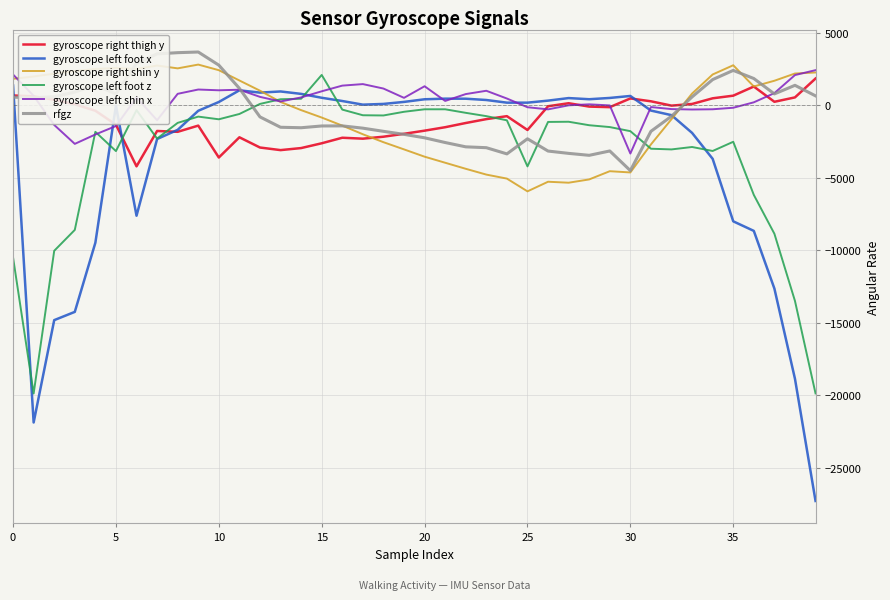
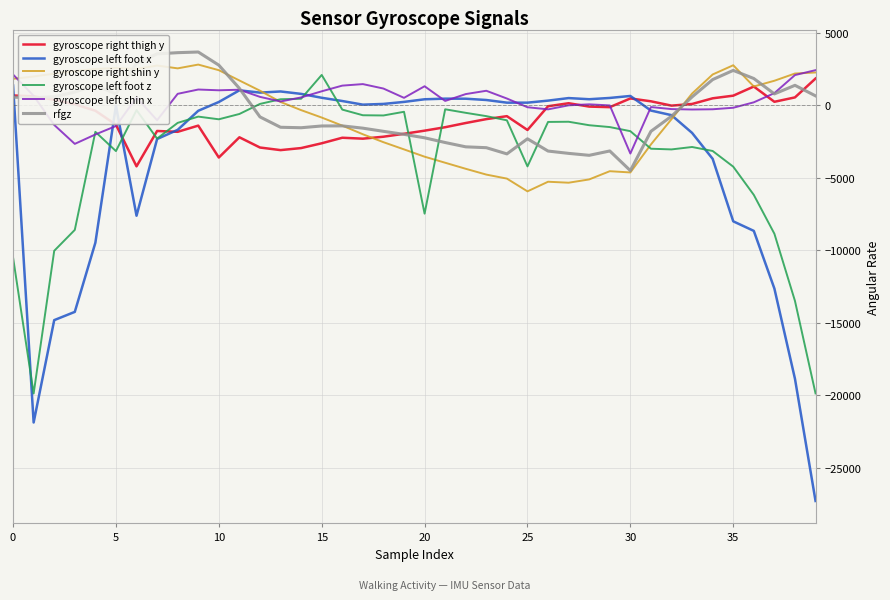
  {
    "gyroscope right thigh y": {
      "10": -3600,
      "15": -2600,
      "20": -1800,
      "25": -1700,
      "35": 600
    },
    "gyroscope left foot x": {
      "0": 1400,
      "10": 200,
      "15": 500,
      "20": 400,
      "25": 200,
      "35": -8000
    },
    "gyroscope right shin y": {
      "0": 1800,
      "10": 2400,
      "15": -900,
      "20": -3600,
      "25": -5900,
      "35": 2700
    },
    "gyroscope left foot z": {
      "0": -10500,
      "5": -3200,
      "10": -1000,
      "15": 2100,
-     "20": -300,
+     "20": -7500,
      "25": -4200,
      "30": -1800,
-     "35": -2500
+     "35": -4200
    },
    "gyroscope left shin x": {
      "0": 2100,
      "10": 1000,
      "15": 1000,
      "20": 1300,
      "25": -100,
      "30": -3300,
      "35": -200
    },
    "rfgz": {
      "10": 2800,
      "15": -1400,
      "20": -2300,
      "25": -2300,
      "35": 2400
    }
  }
